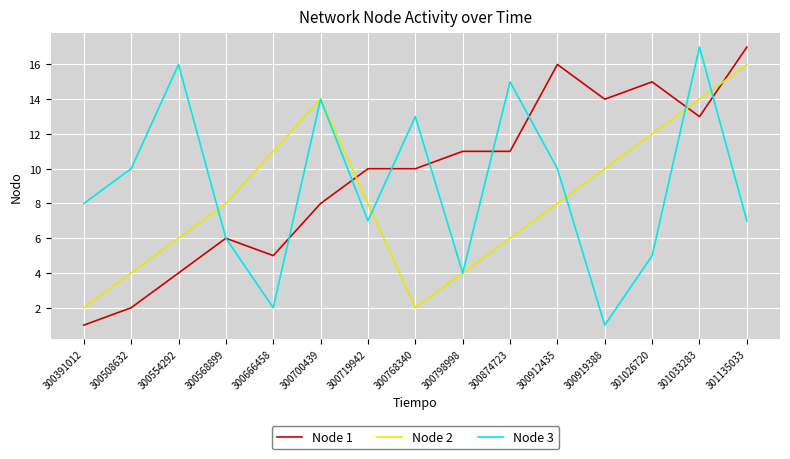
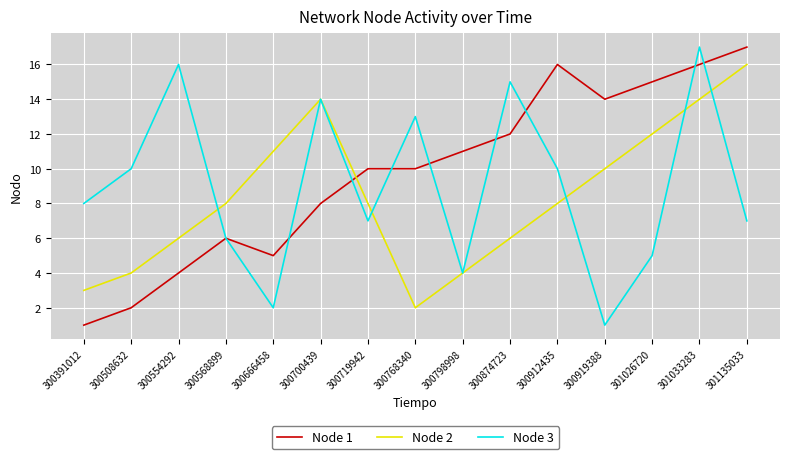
  {
    "Node 1": {
      "300391012": 1,
      "300508632": 2,
      "300554292": 4,
      "300666458": 5,
      "300700439": 8,
      "300719942": 10,
      "300768340": 10,
      "300798998": 11,
-     "300874723": 11,
+     "300874723": 12,
      "300912435": 16,
      "300919388": 14,
      "301026720": 15,
-     "301033283": 13,
+     "301033283": 16,
      "301135033": 17
    },
    "Node 2": {
-     "300391012": 2,
+     "300391012": 3,
      "300508632": 4,
      "300554292": 6,
      "300568899": 8,
      "300666458": 11,
      "300719942": 8,
      "300768340": 2,
      "300874723": 6,
      "300912435": 8,
      "300919388": 10,
      "301026720": 12,
      "301033283": 14,
      "301135033": 16
    },
    "Node 3": {
      "300391012": 8,
      "300508632": 10,
      "300554292": 16,
      "300666458": 2,
      "300719942": 7,
      "300768340": 13,
      "300874723": 15,
      "300912435": 10,
      "300919388": 1,
      "301026720": 5,
      "301033283": 17,
      "301135033": 7
    }
  }
